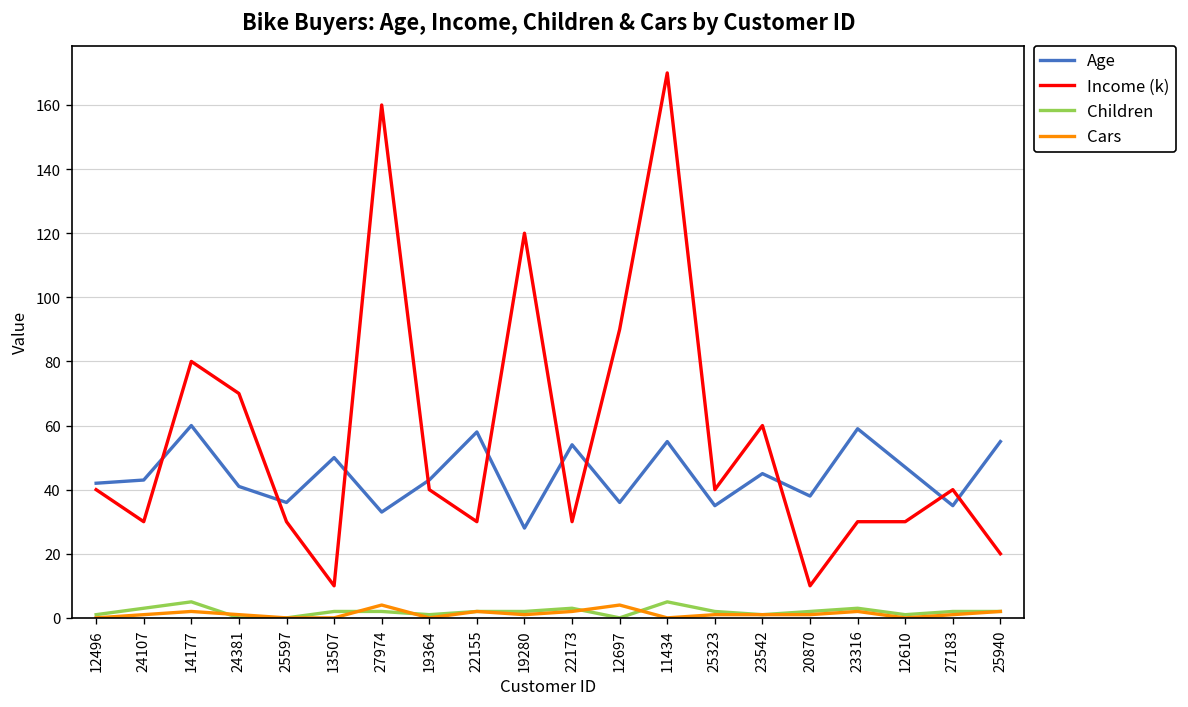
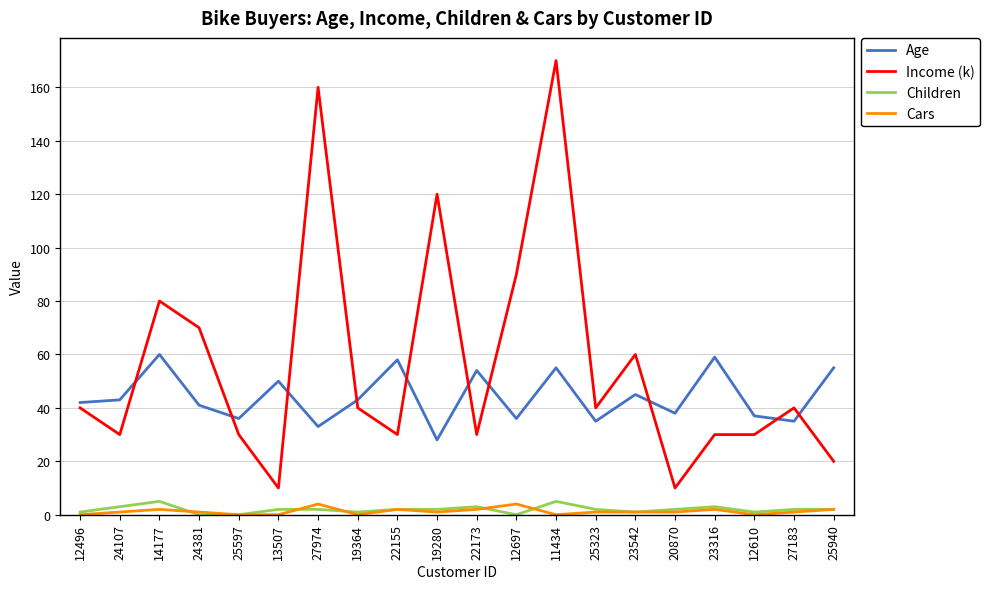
  {
    "Age": {
      "12496": 42,
      "24107": 43,
      "14177": 60,
      "24381": 41,
      "25597": 36,
      "13507": 50,
      "27974": 33,
      "19364": 43,
      "22155": 58,
      "19280": 28,
      "22173": 54,
      "12697": 36,
      "11434": 55,
      "25323": 35,
      "23542": 45,
      "20870": 38,
      "23316": 59,
-     "12610": 47,
+     "12610": 37,
      "27183": 35,
      "25940": 55
    },
    "Income (k)": {
      "12496": 40,
      "24107": 30,
      "14177": 80,
      "24381": 70,
      "25597": 30,
      "13507": 10,
      "27974": 160,
      "19364": 40,
      "22155": 30,
      "19280": 120,
      "22173": 30,
      "12697": 90,
      "11434": 170,
      "25323": 40,
      "23542": 60,
      "20870": 10,
      "23316": 30,
      "12610": 30,
      "27183": 40,
      "25940": 20
    },
    "Children": {
      "12496": 1,
      "24107": 3,
      "14177": 5,
      "24381": 0,
      "13507": 2,
      "27974": 2,
      "19364": 1,
      "19280": 2,
      "22173": 3,
      "12697": 0,
      "11434": 5,
      "25323": 2,
      "20870": 2,
      "23316": 3,
      "12610": 1,
      "27183": 2
    },
    "Cars": {
      "12496": 0,
      "24107": 1,
      "14177": 2,
      "24381": 1,
      "13507": 0,
      "27974": 4,
      "19364": 0,
      "19280": 1,
      "22173": 2,
      "12697": 4,
      "11434": 0,
      "25323": 1,
      "20870": 1,
      "23316": 2,
      "12610": 0,
      "27183": 1
    }
  }
